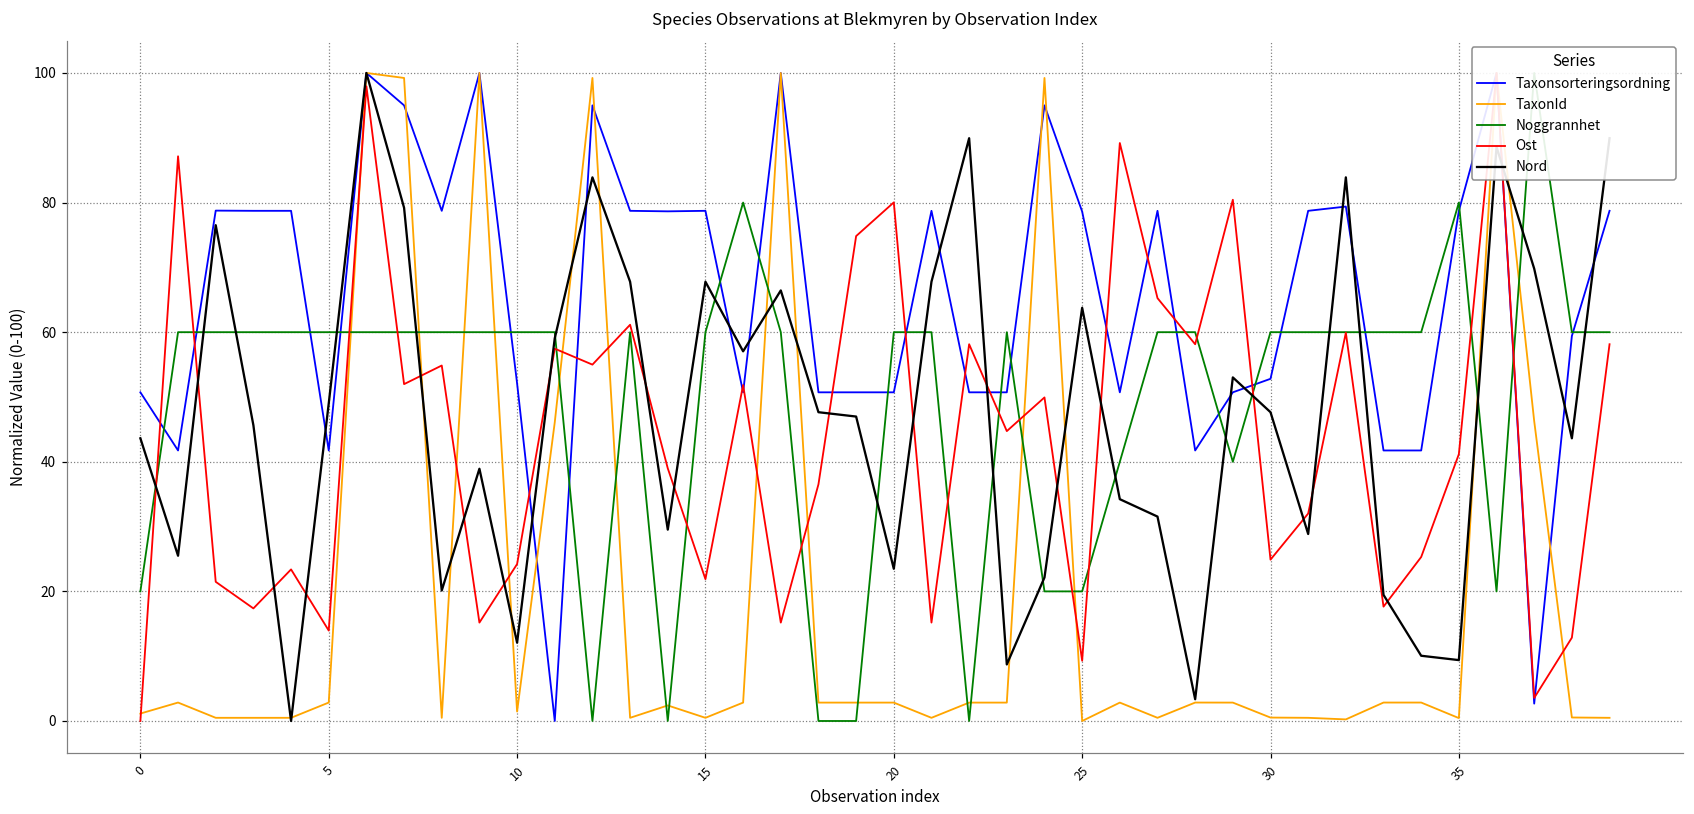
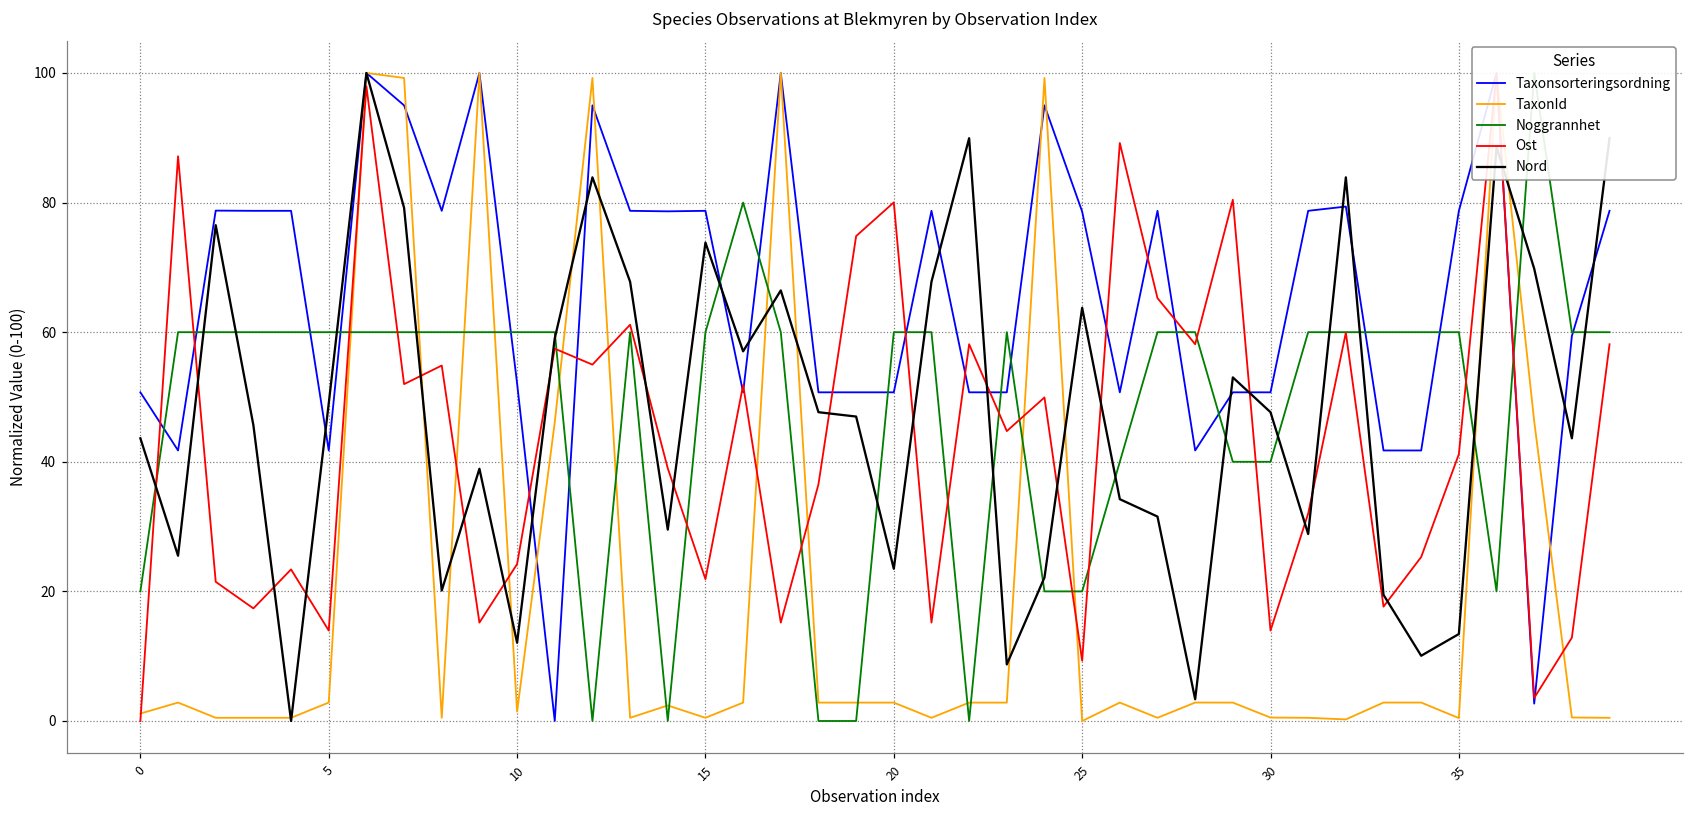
  {
    "Taxonsorteringsordning": {
      "0": 51,
      "5": 42,
      "10": 52,
      "15": 79,
      "20": 51,
      "25": 79,
-     "30": 53,
+     "30": 51,
      "35": 79
    },
    "TaxonId": {
      "0": 1,
      "5": 3,
      "10": 1,
      "15": 0,
      "20": 3,
      "25": 0,
      "30": 1,
      "35": 0
    },
    "Noggrannhet": {
      "0": 20,
      "5": 60,
      "10": 60,
      "15": 60,
      "20": 60,
      "25": 20,
-     "30": 60,
-     "35": 80
+     "30": 40,
+     "35": 60
    },
    "Ost": {
      "0": 0,
      "5": 14,
      "10": 24,
      "15": 22,
      "20": 80,
      "25": 9,
-     "30": 25,
+     "30": 14,
      "35": 41
    },
    "Nord": {
      "0": 44,
      "5": 49,
      "10": 12,
-     "15": 68,
+     "15": 74,
      "20": 23,
      "25": 64,
      "30": 48,
-     "35": 9
+     "35": 13
    }
  }
